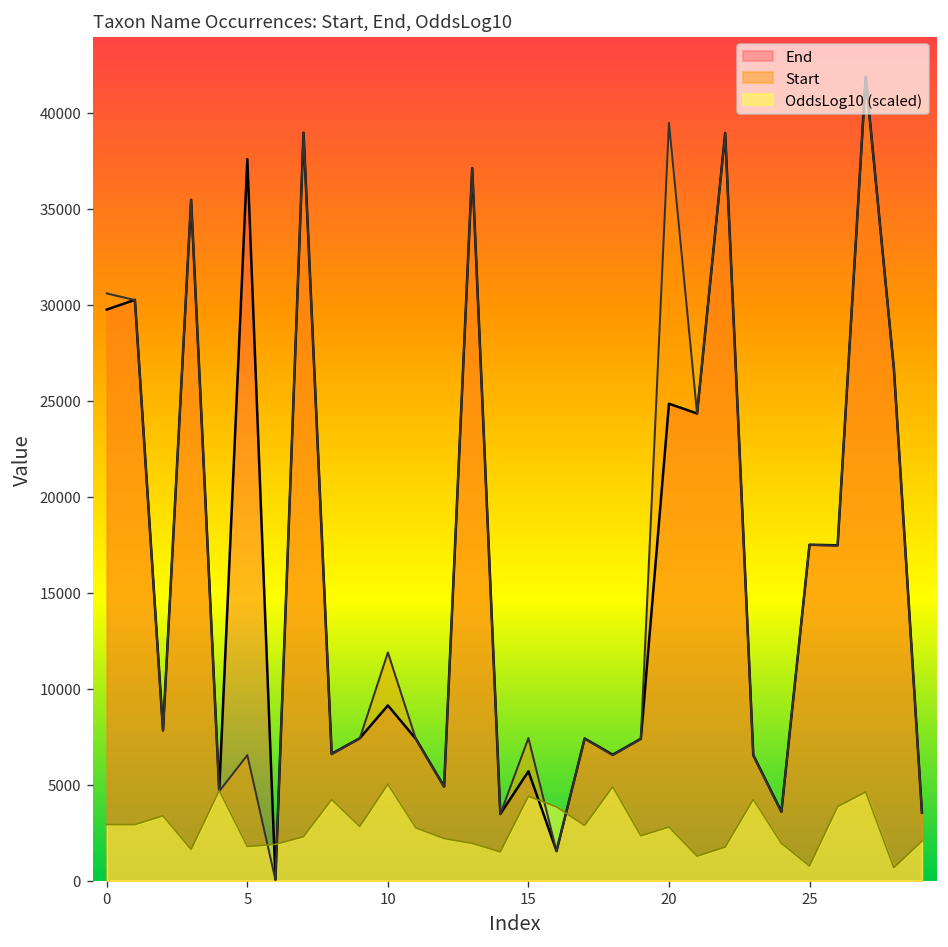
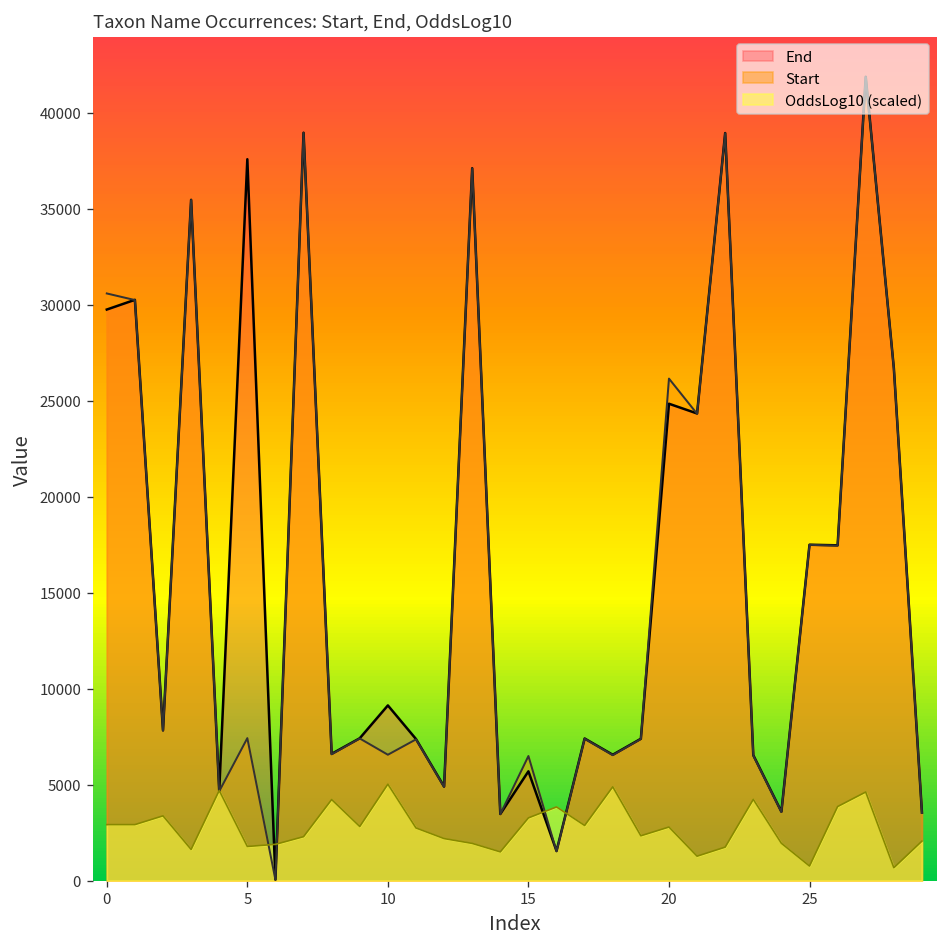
  {
    "End": {
      "0": 29700,
      "5": 37600,
      "10": 9100,
      "15": 5700,
      "20": 24800
    },
    "Start": {
      "0": 30600,
-     "5": 6500,
-     "10": 11900,
-     "15": 7400,
-     "20": 39500
+     "5": 7400,
+     "10": 6600,
+     "15": 6500,
+     "20": 26100
    },
    "OddsLog10 (scaled)": {
      "0": 2900,
      "5": 1800,
      "10": 5000,
-     "15": 4400,
+     "15": 3300,
      "20": 2800,
      "25": 800
    }
  }
